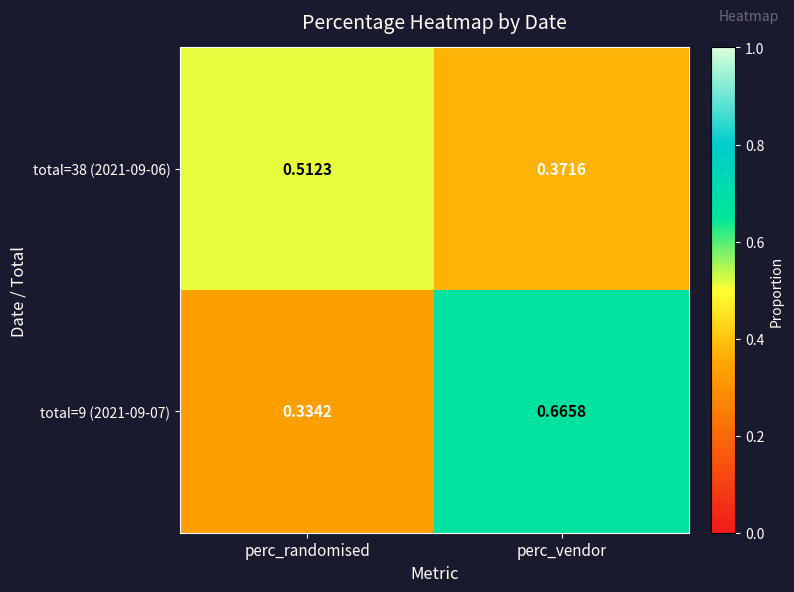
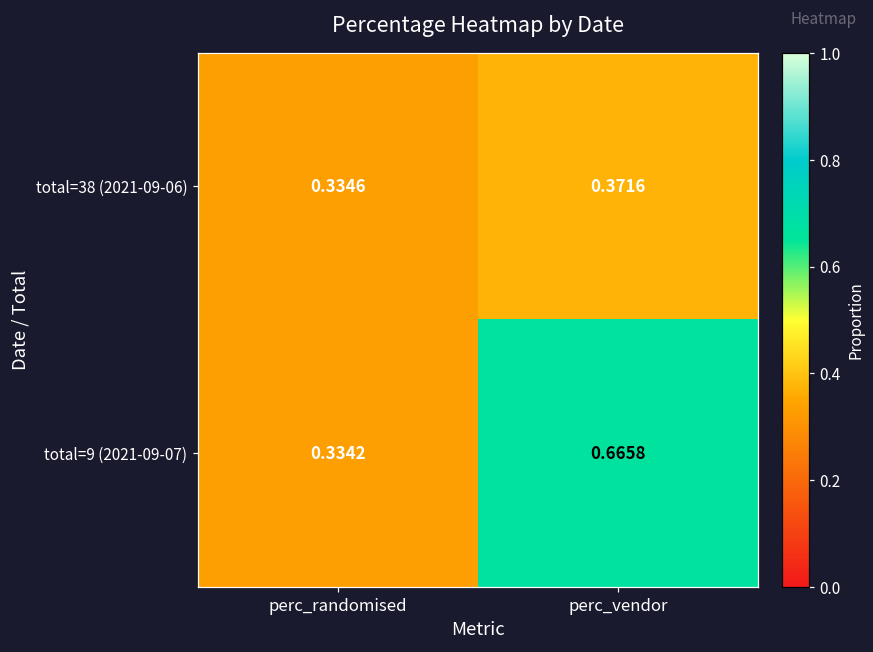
  {
    "total=38 (2021-09-06)": {
-     "perc_randomised": 0.5123,
+     "perc_randomised": 0.3346,
      "perc_vendor": 0.3716
    },
    "total=9 (2021-09-07)": {
      "perc_randomised": 0.3342,
      "perc_vendor": 0.6658
    }
  }
